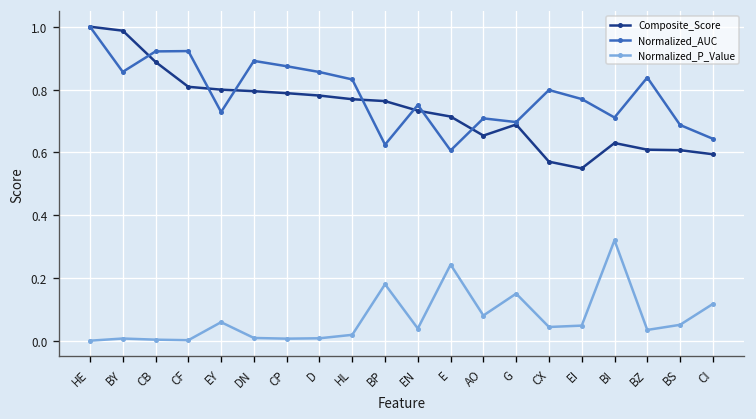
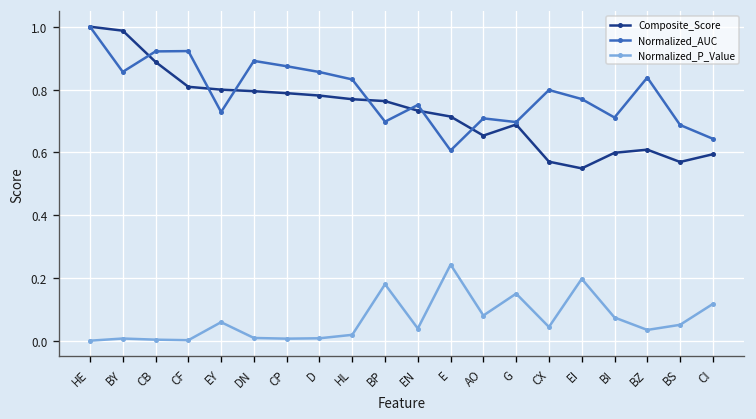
  {
    "Composite_Score": {
      "BY": 0.99,
      "CB": 0.89,
      "CF": 0.81,
      "EY": 0.80,
      "DN": 0.79,
      "CP": 0.79,
      "D": 0.78,
      "HL": 0.77,
      "BP": 0.76,
      "EN": 0.73,
      "E": 0.71,
      "AO": 0.65,
      "CX": 0.57,
      "EI": 0.55,
-     "BI": 0.63,
+     "BI": 0.60,
      "BZ": 0.61,
-     "BS": 0.61,
+     "BS": 0.57,
      "CI": 0.59
    },
    "Normalized_AUC": {
      "BY": 0.86,
      "CB": 0.92,
      "CF": 0.92,
      "EY": 0.73,
      "DN": 0.89,
      "CP": 0.87,
      "D": 0.86,
      "HL": 0.83,
-     "BP": 0.62,
+     "BP": 0.70,
      "EN": 0.75,
      "E": 0.61,
      "AO": 0.71,
      "CX": 0.80,
      "EI": 0.77,
      "BI": 0.71,
      "BZ": 0.84,
      "BS": 0.69,
      "CI": 0.64
    },
    "Normalized_P_Value": {
      "HE": 0.00,
      "BY": 0.01,
      "CB": 0.00,
      "CF": 0.00,
      "EY": 0.06,
      "DN": 0.01,
      "CP": 0.01,
      "D": 0.01,
      "HL": 0.02,
      "BP": 0.18,
      "EN": 0.04,
      "E": 0.24,
      "AO": 0.08,
      "G": 0.15,
      "CX": 0.04,
-     "EI": 0.05,
-     "BI": 0.32,
+     "EI": 0.20,
+     "BI": 0.07,
      "BZ": 0.03,
      "BS": 0.05,
      "CI": 0.12
    }
  }
